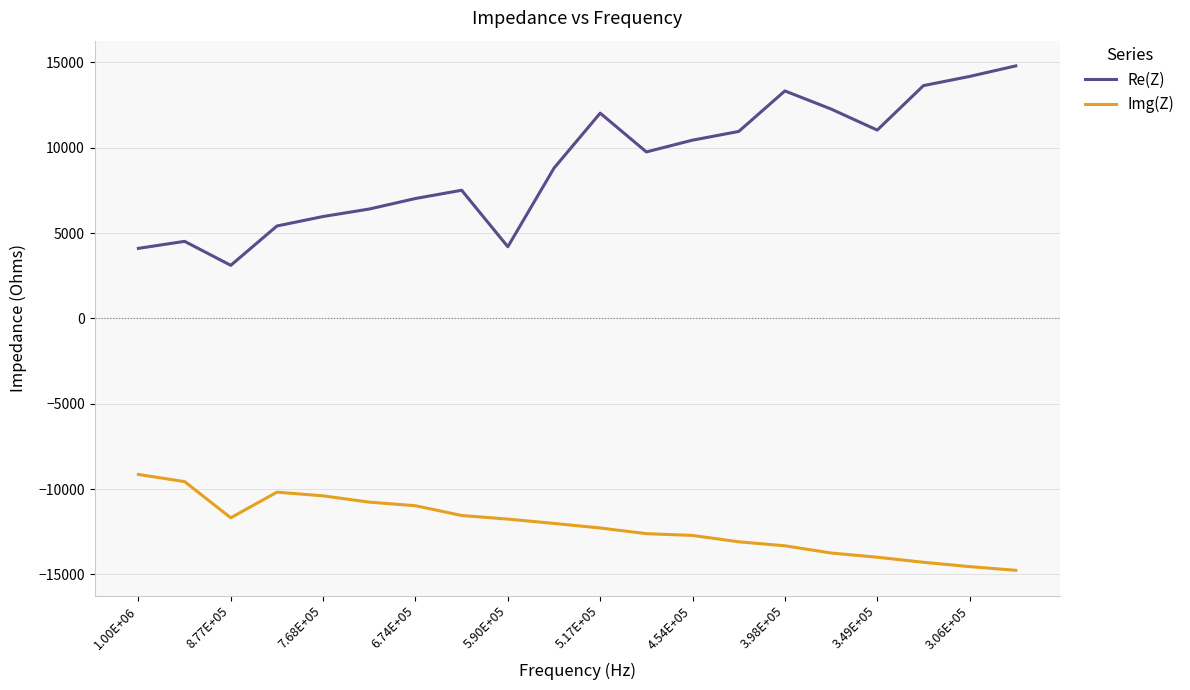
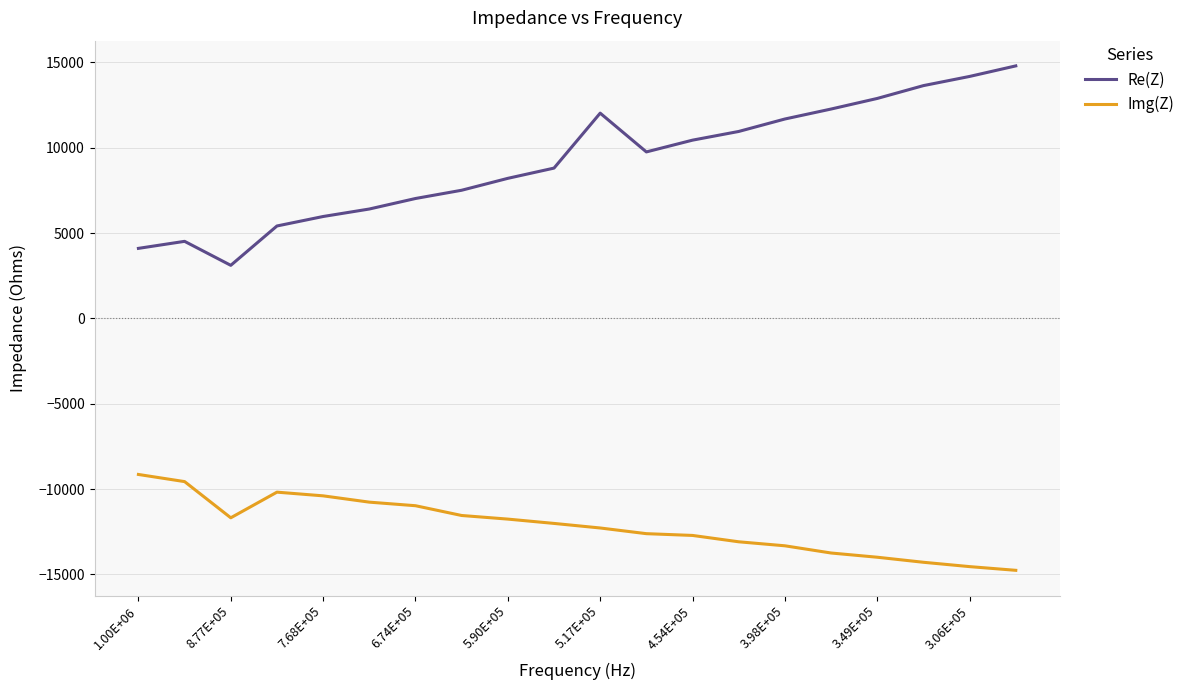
  {
    "Re(Z)": {
      "1.00E+06": 4100,
      "8.77E+05": 3100,
      "7.68E+05": 6000,
      "6.74E+05": 7000,
-     "5.90E+05": 4200,
+     "5.90E+05": 8200,
      "5.17E+05": 12000,
      "4.54E+05": 10400,
-     "3.98E+05": 13300,
-     "3.49E+05": 11000,
+     "3.98E+05": 11700,
+     "3.49E+05": 12900,
      "3.06E+05": 14200
    },
    "Img(Z)": {
      "1.00E+06": -9100,
      "8.77E+05": -11700,
      "7.68E+05": -10400,
      "6.74E+05": -11000,
      "5.90E+05": -11800,
      "5.17E+05": -12300,
      "4.54E+05": -12700,
      "3.98E+05": -13300,
      "3.49E+05": -14000,
      "3.06E+05": -14500
    }
  }
